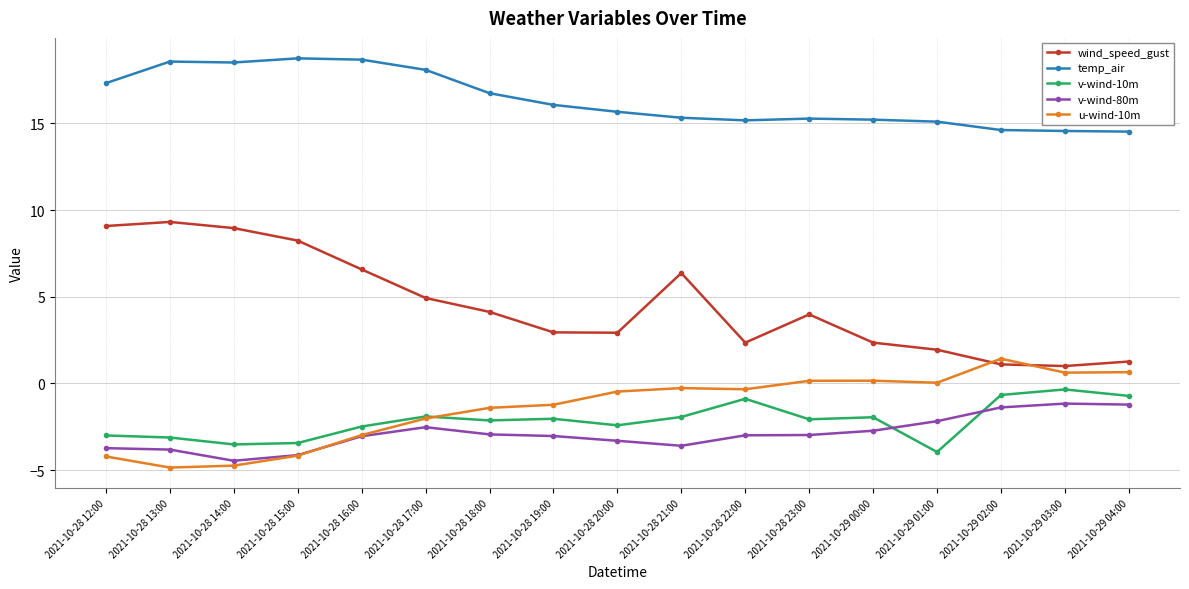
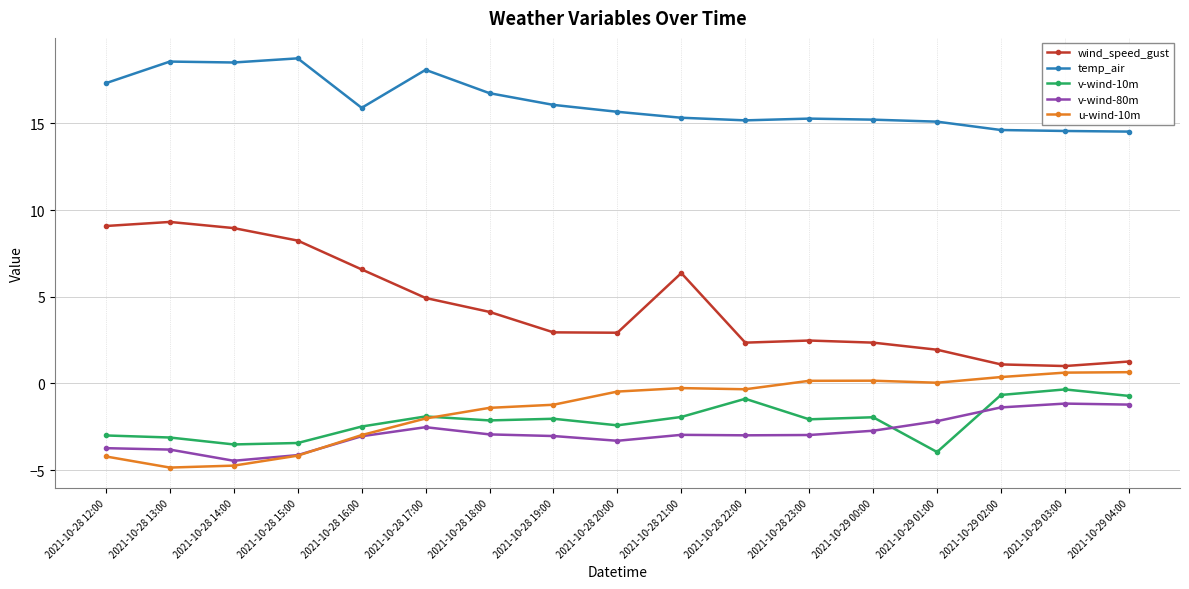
  {
    "wind_speed_gust": {
      "2021-10-28 12:00": 9.1,
      "2021-10-28 13:00": 9.3,
      "2021-10-28 14:00": 9.0,
      "2021-10-28 15:00": 8.2,
      "2021-10-28 16:00": 6.6,
      "2021-10-28 17:00": 4.9,
      "2021-10-28 18:00": 4.1,
      "2021-10-28 19:00": 2.9,
      "2021-10-28 20:00": 2.9,
      "2021-10-28 21:00": 6.4,
      "2021-10-28 22:00": 2.4,
-     "2021-10-28 23:00": 4.0,
+     "2021-10-28 23:00": 2.5,
      "2021-10-29 00:00": 2.4,
      "2021-10-29 01:00": 1.9,
      "2021-10-29 02:00": 1.1,
      "2021-10-29 03:00": 1.0,
      "2021-10-29 04:00": 1.3
    },
    "temp_air": {
      "2021-10-28 12:00": 17.3,
      "2021-10-28 13:00": 18.6,
      "2021-10-28 14:00": 18.5,
      "2021-10-28 15:00": 18.8,
-     "2021-10-28 16:00": 18.7,
+     "2021-10-28 16:00": 15.9,
      "2021-10-28 17:00": 18.1,
      "2021-10-28 18:00": 16.7,
      "2021-10-28 19:00": 16.1,
      "2021-10-28 20:00": 15.7,
      "2021-10-28 21:00": 15.3,
      "2021-10-28 22:00": 15.2,
      "2021-10-28 23:00": 15.3,
      "2021-10-29 00:00": 15.2,
      "2021-10-29 01:00": 15.1,
      "2021-10-29 02:00": 14.6,
      "2021-10-29 03:00": 14.6,
      "2021-10-29 04:00": 14.5
    },
    "v-wind-10m": {
      "2021-10-28 12:00": -3.0,
      "2021-10-28 13:00": -3.1,
      "2021-10-28 14:00": -3.5,
      "2021-10-28 15:00": -3.4,
      "2021-10-28 16:00": -2.5,
      "2021-10-28 18:00": -2.1,
      "2021-10-28 19:00": -2.0,
      "2021-10-28 20:00": -2.4,
      "2021-10-28 21:00": -1.9,
      "2021-10-28 22:00": -0.9,
      "2021-10-28 23:00": -2.1,
      "2021-10-29 00:00": -1.9,
      "2021-10-29 01:00": -4.0,
      "2021-10-29 02:00": -0.7,
      "2021-10-29 03:00": -0.3,
      "2021-10-29 04:00": -0.7
    },
    "v-wind-80m": {
      "2021-10-28 12:00": -3.7,
      "2021-10-28 13:00": -3.8,
      "2021-10-28 14:00": -4.5,
      "2021-10-28 17:00": -2.5,
      "2021-10-28 18:00": -2.9,
      "2021-10-28 19:00": -3.0,
      "2021-10-28 20:00": -3.3,
-     "2021-10-28 21:00": -3.6,
+     "2021-10-28 21:00": -3.0,
      "2021-10-28 22:00": -3.0,
      "2021-10-28 23:00": -3.0,
      "2021-10-29 00:00": -2.7,
      "2021-10-29 01:00": -2.2,
      "2021-10-29 02:00": -1.4,
      "2021-10-29 03:00": -1.2,
      "2021-10-29 04:00": -1.2
    },
    "u-wind-10m": {
      "2021-10-28 12:00": -4.2,
      "2021-10-28 13:00": -4.9,
      "2021-10-28 14:00": -4.7,
      "2021-10-28 18:00": -1.4,
      "2021-10-28 19:00": -1.2,
      "2021-10-28 20:00": -0.5,
      "2021-10-28 21:00": -0.3,
      "2021-10-28 22:00": -0.3,
      "2021-10-28 23:00": 0.2,
      "2021-10-29 00:00": 0.2,
      "2021-10-29 01:00": 0.0,
-     "2021-10-29 02:00": 1.4,
+     "2021-10-29 02:00": 0.4,
      "2021-10-29 03:00": 0.6,
      "2021-10-29 04:00": 0.7
    }
  }
